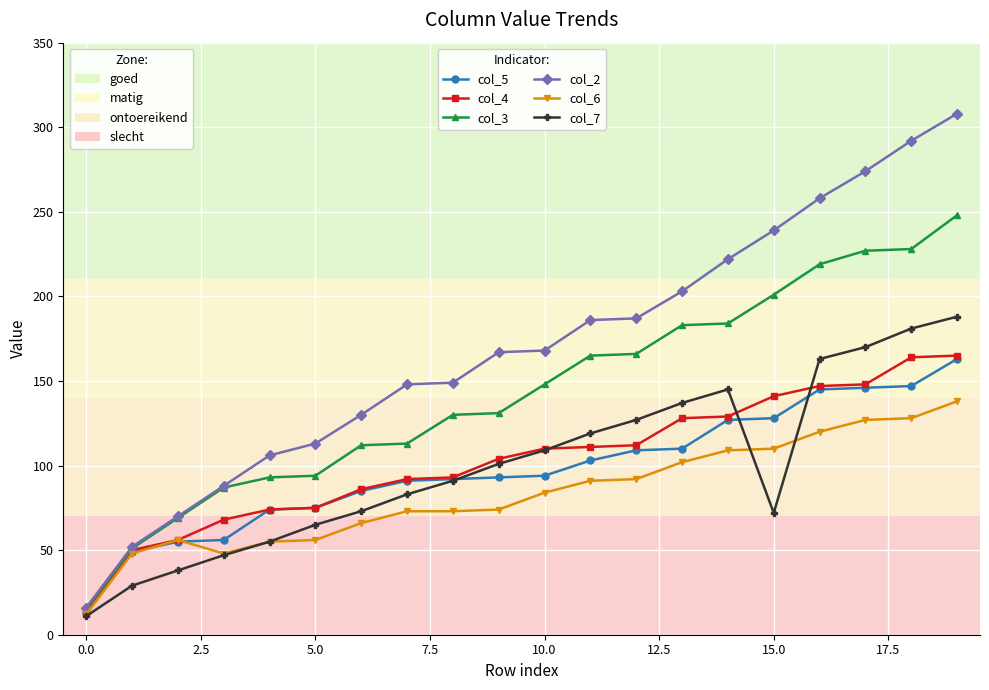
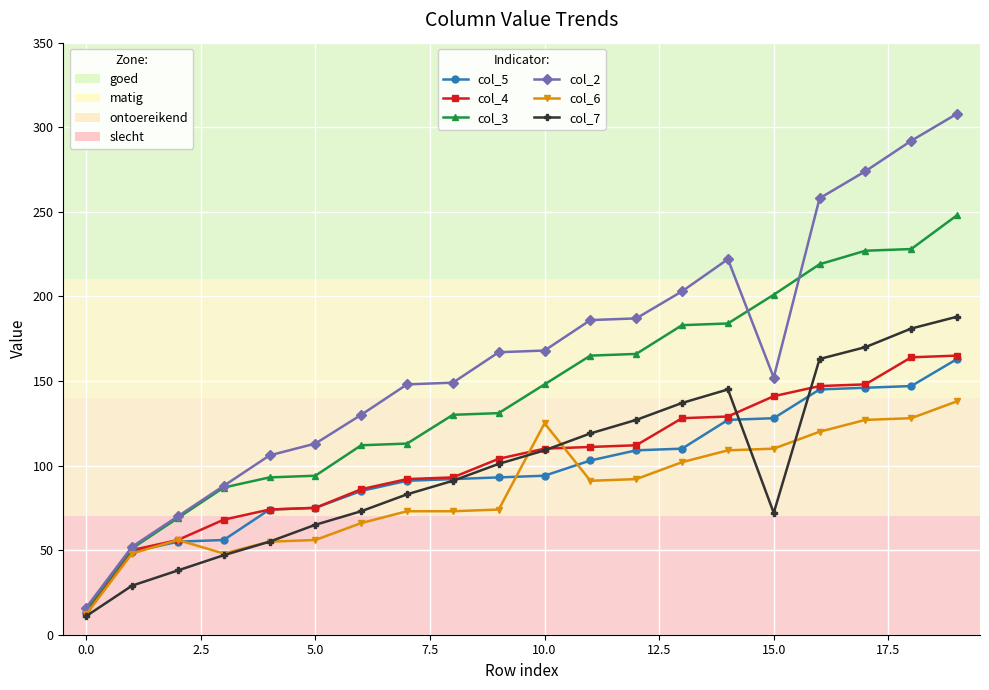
  {
    "col_5": {
      "10.0": 94,
      "15.0": 128
    },
    "col_4": {
      "15.0": 141
    },
    "col_3": {
      "5.0": 94,
      "10.0": 148,
      "15.0": 201
    },
    "col_2": {
      "5.0": 113,
      "10.0": 168,
-     "15.0": 239
+     "15.0": 152
    },
    "col_6": {
      "5.0": 56,
-     "10.0": 84,
+     "10.0": 125,
      "15.0": 110
    },
    "col_7": {
      "5.0": 65,
      "15.0": 72
    }
  }
